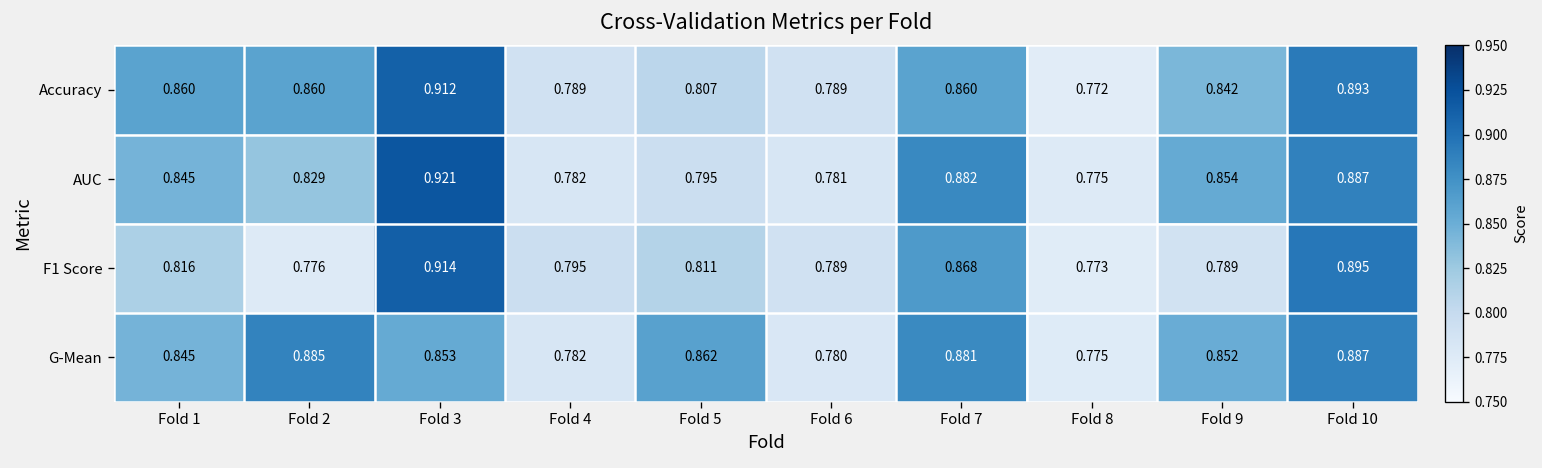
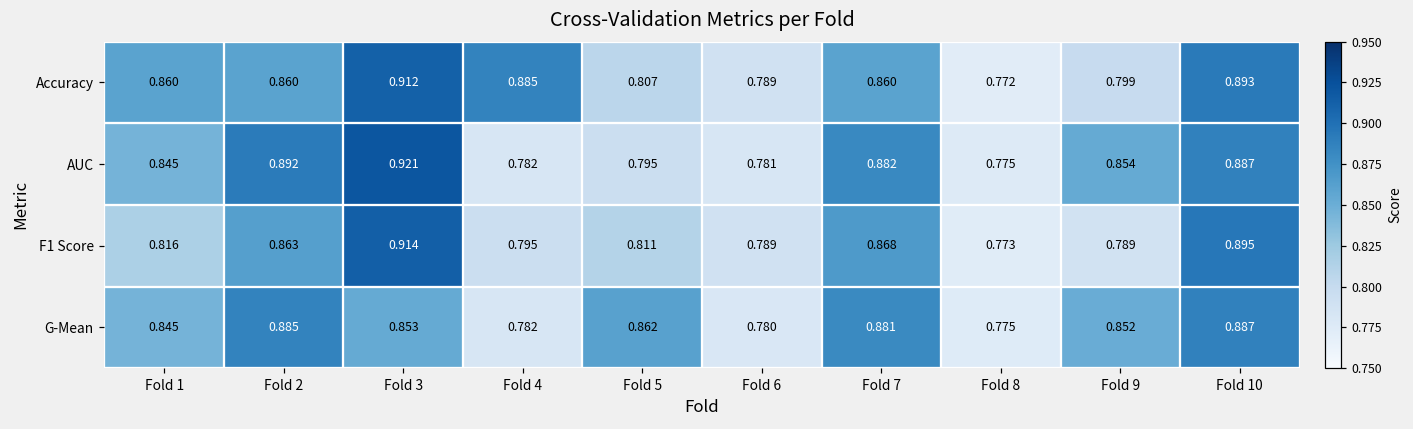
  {
    "Accuracy": {
      "Fold 1": 0.860,
      "Fold 2": 0.860,
      "Fold 3": 0.912,
-     "Fold 4": 0.789,
+     "Fold 4": 0.885,
      "Fold 5": 0.807,
      "Fold 6": 0.789,
      "Fold 7": 0.860,
      "Fold 8": 0.772,
-     "Fold 9": 0.842,
+     "Fold 9": 0.799,
      "Fold 10": 0.893
    },
    "AUC": {
      "Fold 1": 0.845,
-     "Fold 2": 0.829,
+     "Fold 2": 0.892,
      "Fold 3": 0.921,
      "Fold 4": 0.782,
      "Fold 5": 0.795,
      "Fold 6": 0.781,
      "Fold 7": 0.882,
      "Fold 8": 0.775,
      "Fold 9": 0.854,
      "Fold 10": 0.887
    },
    "F1 Score": {
      "Fold 1": 0.816,
-     "Fold 2": 0.776,
+     "Fold 2": 0.863,
      "Fold 3": 0.914,
      "Fold 4": 0.795,
      "Fold 5": 0.811,
      "Fold 6": 0.789,
      "Fold 7": 0.868,
      "Fold 8": 0.773,
      "Fold 9": 0.789,
      "Fold 10": 0.895
    },
    "G-Mean": {
      "Fold 1": 0.845,
      "Fold 2": 0.885,
      "Fold 3": 0.853,
      "Fold 4": 0.782,
      "Fold 5": 0.862,
      "Fold 6": 0.780,
      "Fold 7": 0.881,
      "Fold 8": 0.775,
      "Fold 9": 0.852,
      "Fold 10": 0.887
    }
  }
